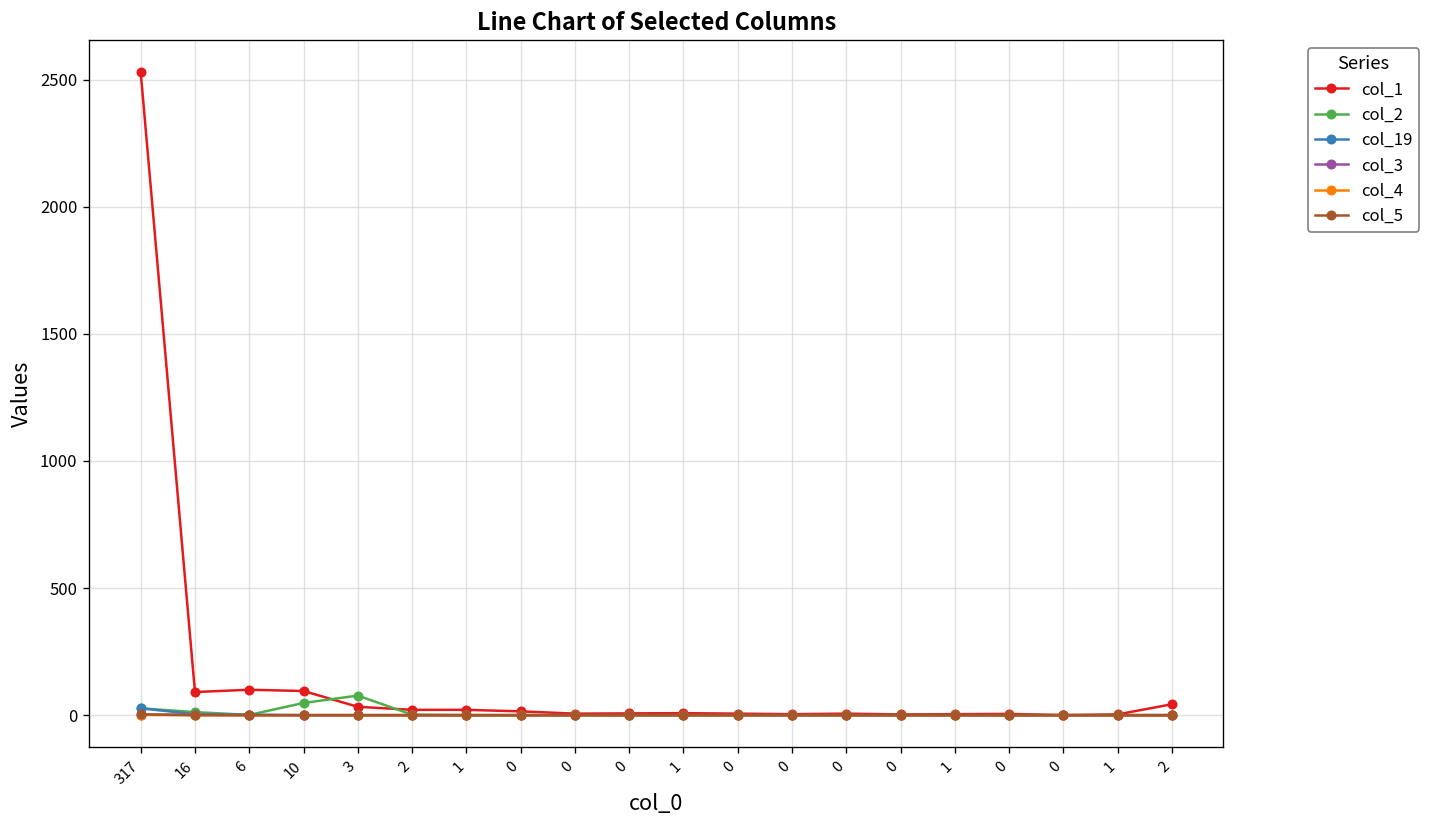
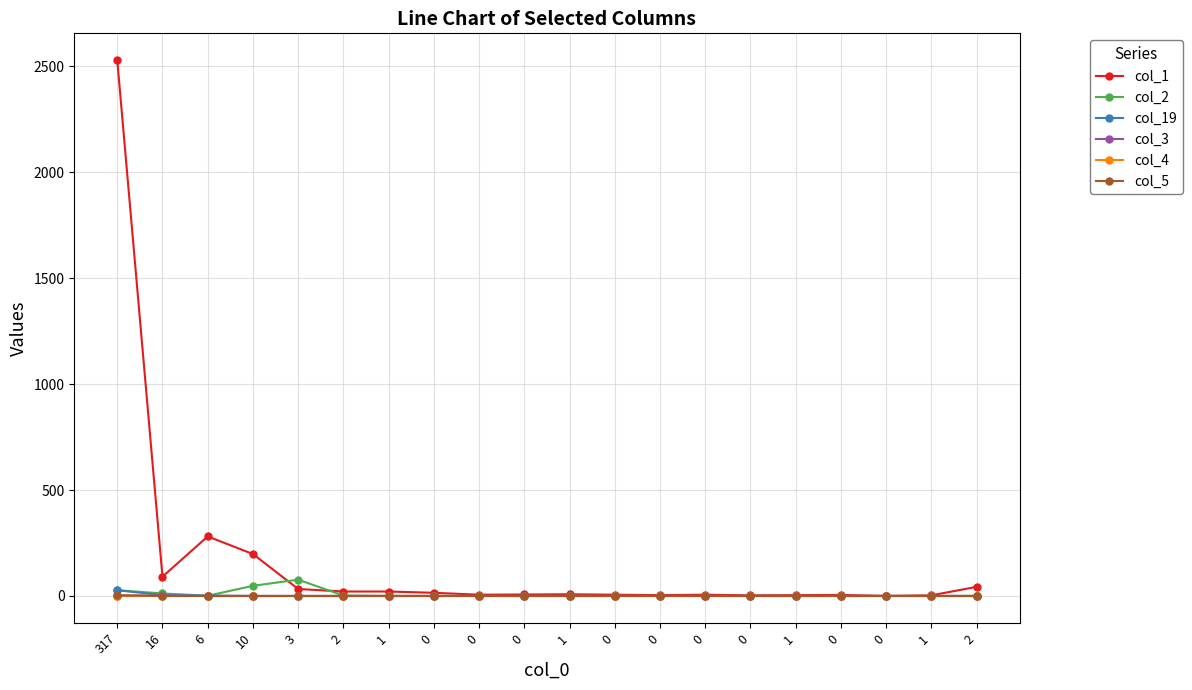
  {
    "col_1": {
      "317": 2530,
      "16": 90,
-     "6": 100,
-     "10": 100,
+     "6": 280,
+     "10": 200,
      "3": 30
    },
    "col_2": {
      "10": 50,
      "3": 80
    }
  }
